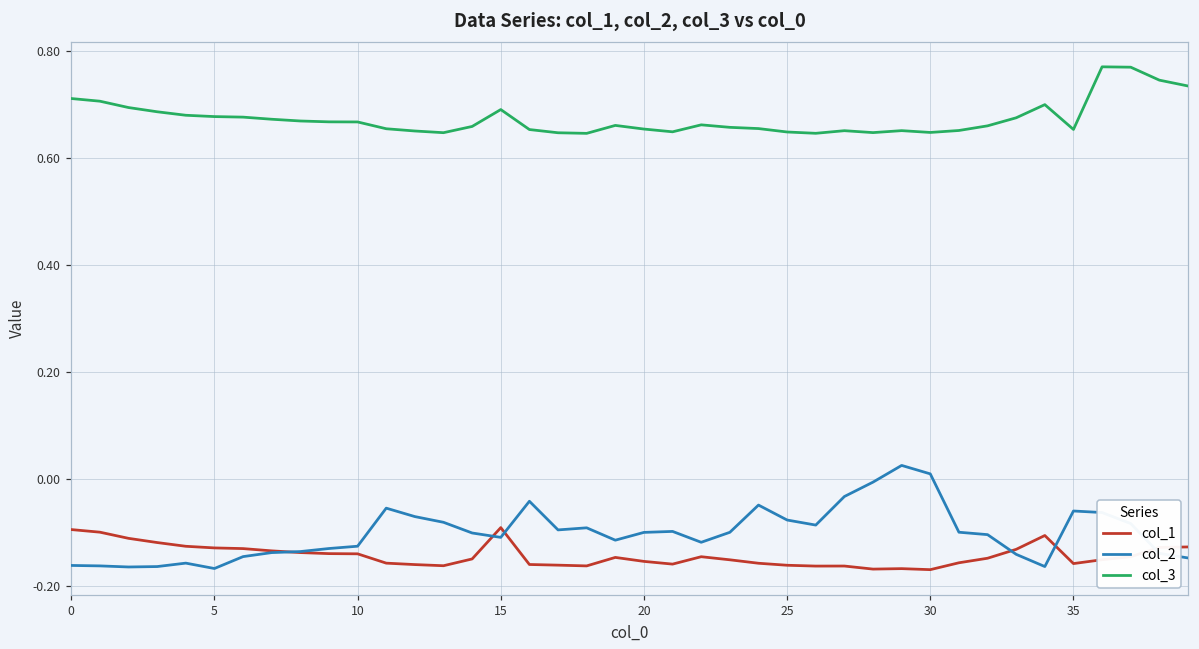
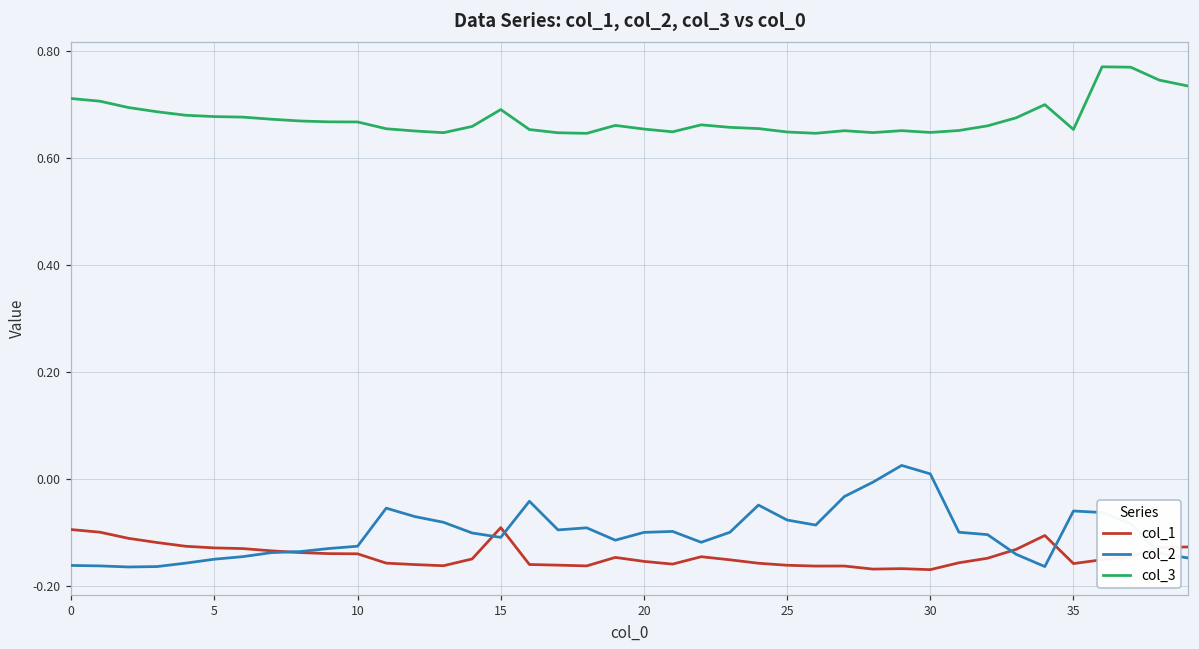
  {
    "col_1": {
      "0": -0.09,
      "5": -0.13,
      "10": -0.14,
      "15": -0.09,
      "20": -0.15,
      "25": -0.16,
      "30": -0.17,
      "35": -0.16
    },
    "col_2": {
      "0": -0.16,
-     "5": -0.17,
+     "5": -0.15,
      "10": -0.13,
      "15": -0.11,
      "20": -0.10,
      "25": -0.08,
      "30": 0.01,
      "35": -0.06
    },
    "col_3": {
      "0": 0.71,
      "5": 0.68,
      "10": 0.67,
      "15": 0.69,
      "20": 0.65,
      "25": 0.65,
      "30": 0.65,
      "35": 0.65
    }
  }
